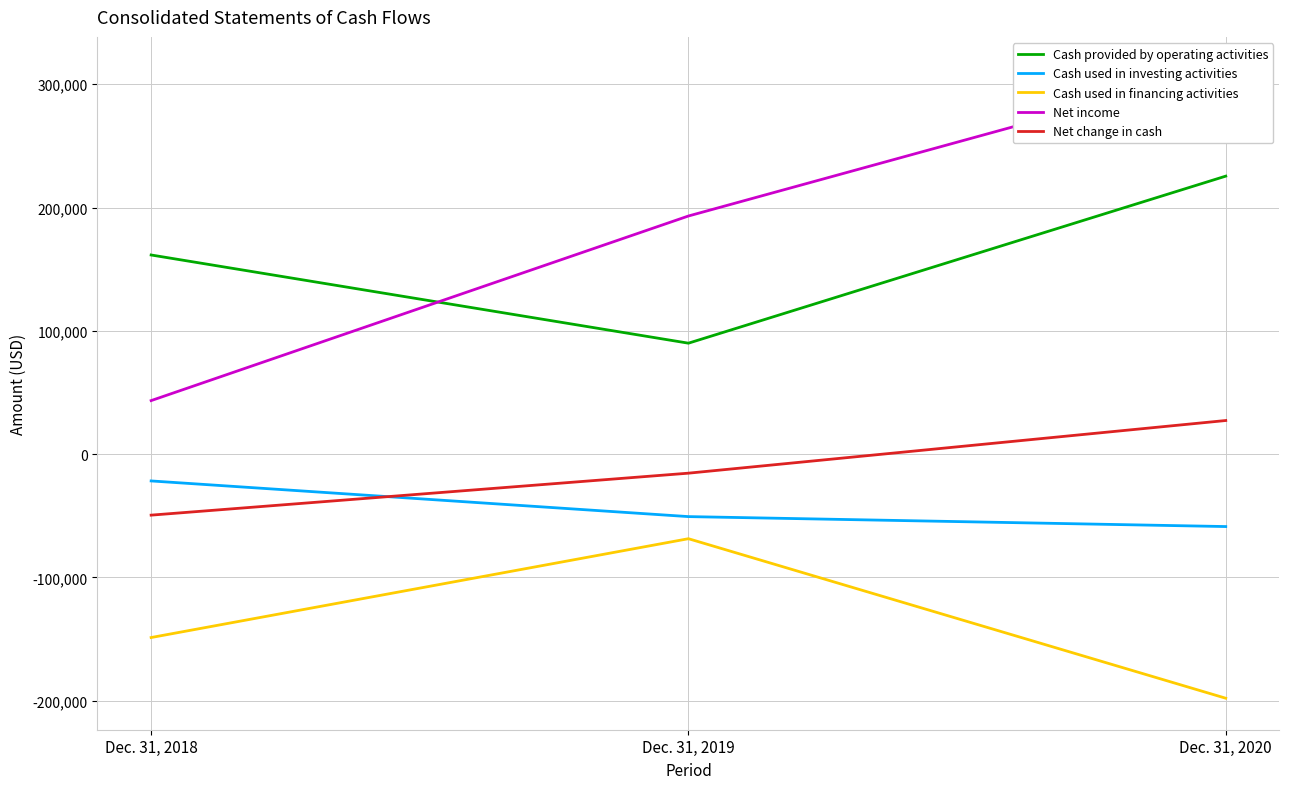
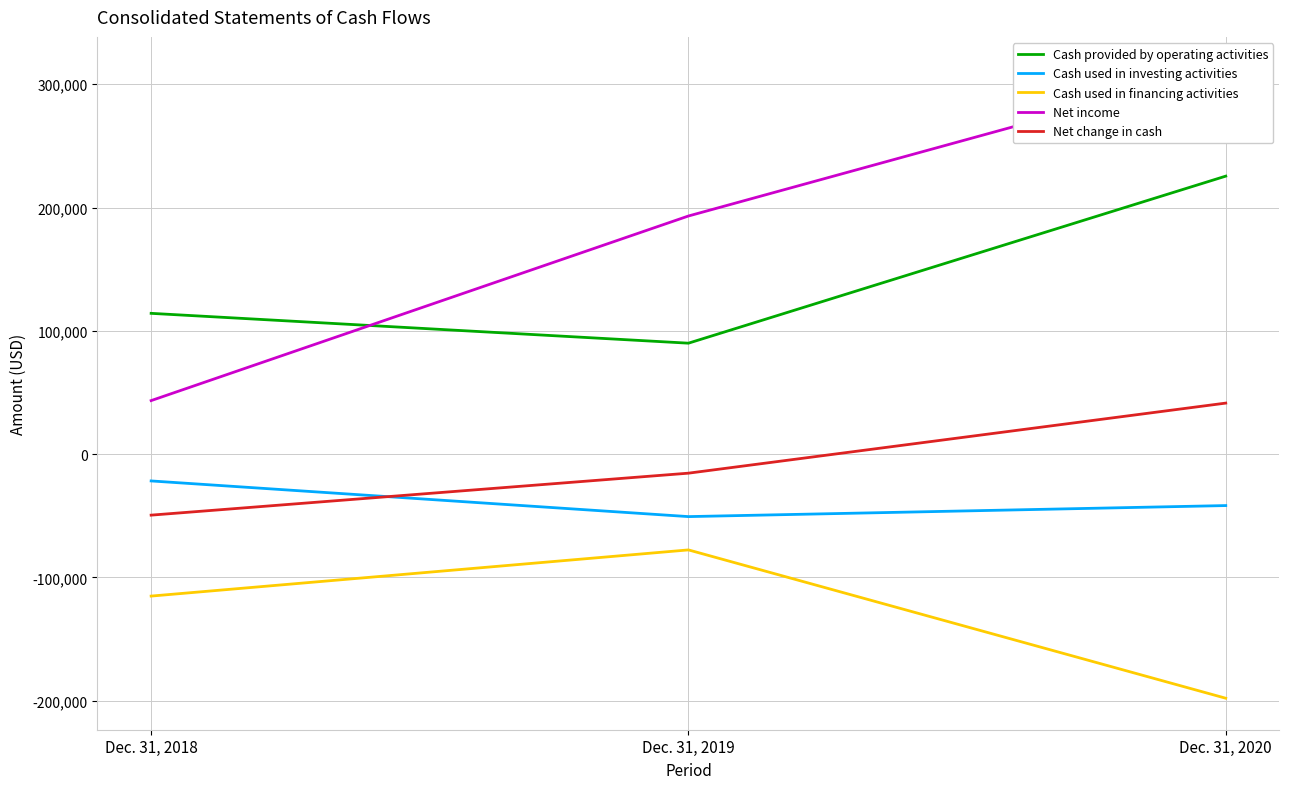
  {
    "Cash provided by operating activities": {
-     "Dec. 31, 2018": "162,000",
+     "Dec. 31, 2018": "114,000",
      "Dec. 31, 2019": "90,000",
      "Dec. 31, 2020": "225,000"
    },
    "Cash used in investing activities": {
      "Dec. 31, 2018": "-22,000",
      "Dec. 31, 2019": "-51,000",
-     "Dec. 31, 2020": "-59,000"
+     "Dec. 31, 2020": "-42,000"
    },
    "Cash used in financing activities": {
-     "Dec. 31, 2018": "-149,000",
-     "Dec. 31, 2019": "-69,000",
+     "Dec. 31, 2018": "-115,000",
+     "Dec. 31, 2019": "-78,000",
      "Dec. 31, 2020": "-198,000"
    },
    "Net income": {
      "Dec. 31, 2018": "43,000",
      "Dec. 31, 2019": "193,000"
    },
    "Net change in cash": {
      "Dec. 31, 2018": "-50,000",
      "Dec. 31, 2019": "-15,000",
-     "Dec. 31, 2020": "27,000"
+     "Dec. 31, 2020": "41,000"
    }
  }
